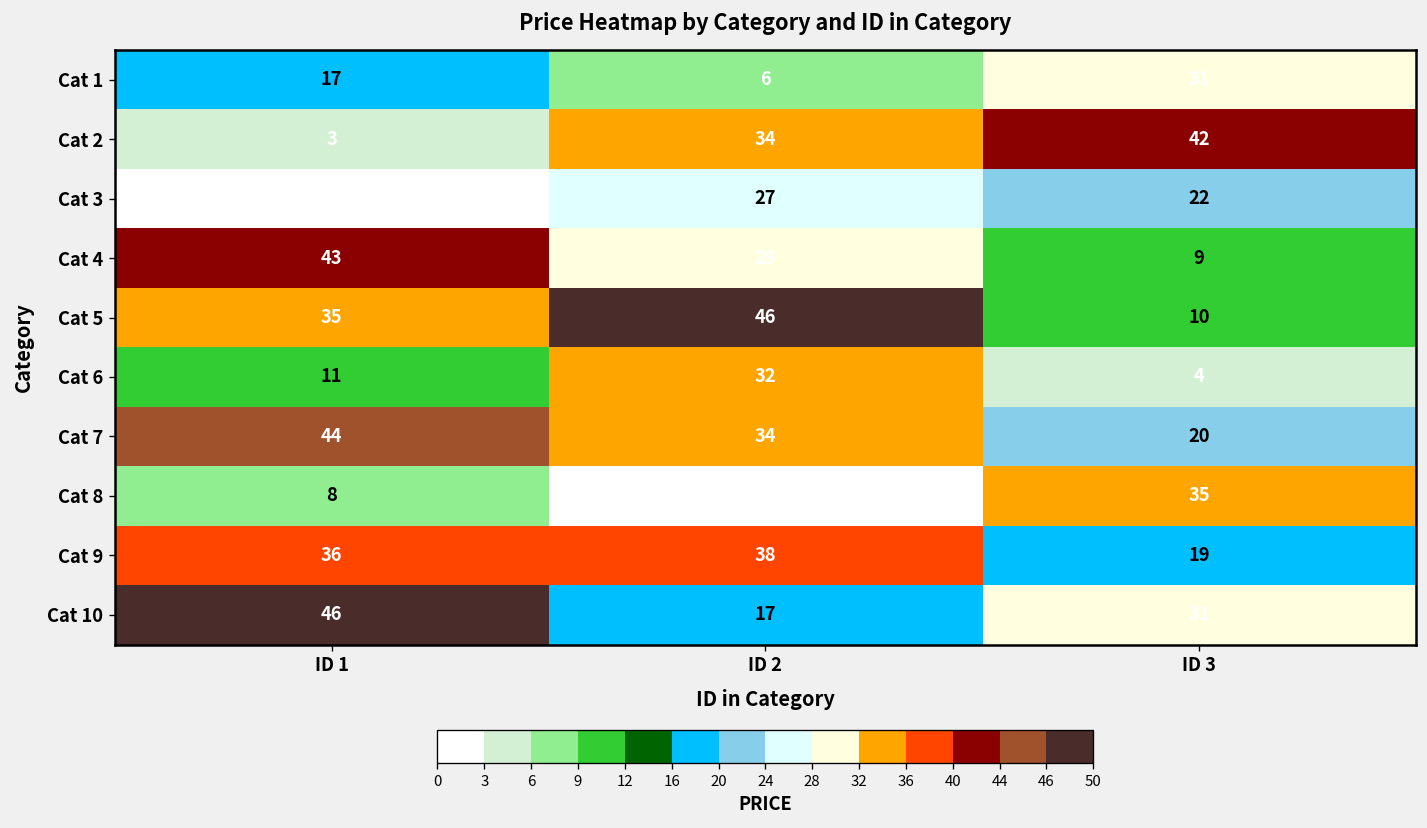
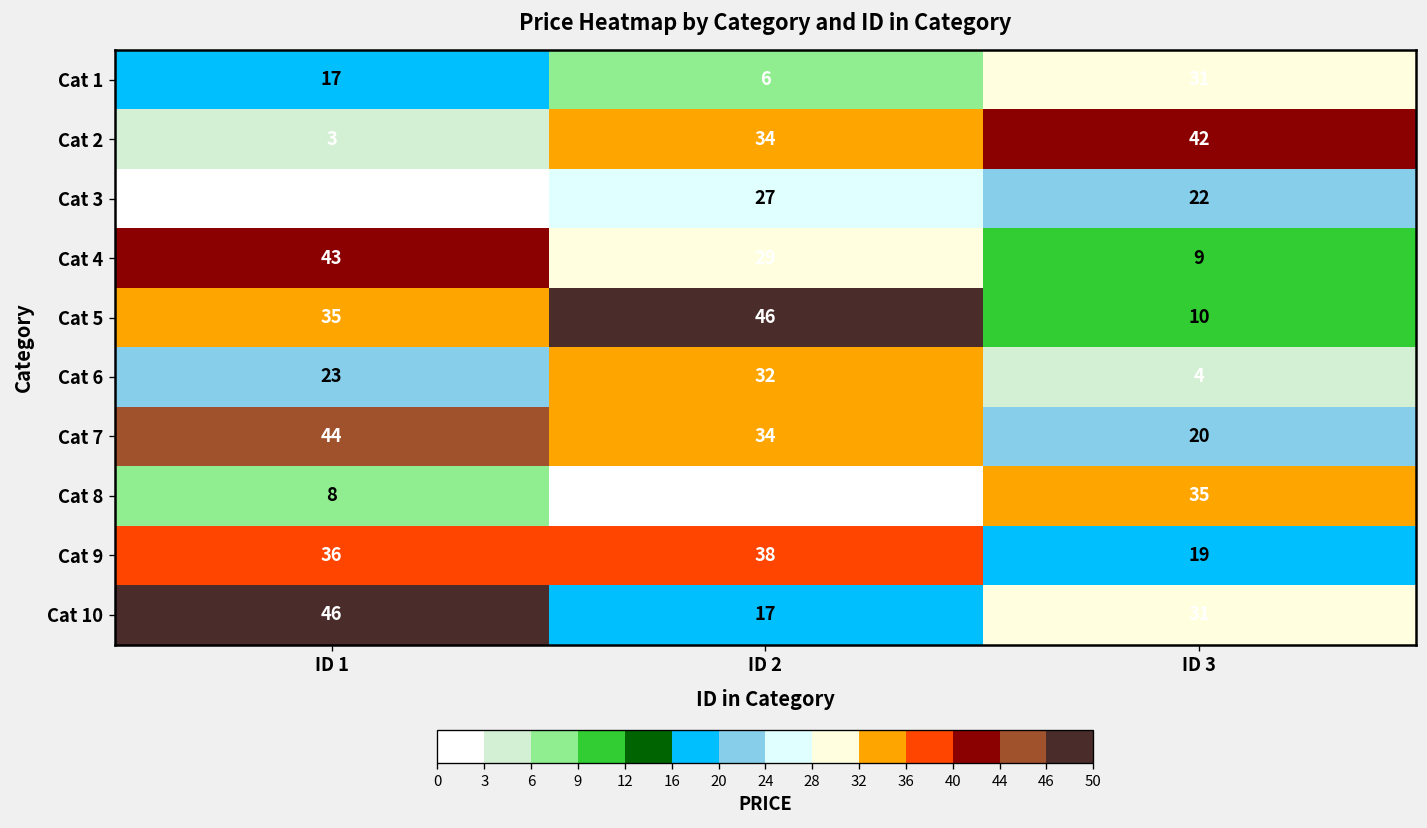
  {
    "Cat 1": {
      "ID 1": 17,
      "ID 2": 6
    },
    "Cat 2": {
      "ID 2": 34,
      "ID 3": 42
    },
    "Cat 3": {
      "ID 2": 27,
      "ID 3": 22
    },
    "Cat 4": {
      "ID 1": 43,
      "ID 3": 9
    },
    "Cat 5": {
      "ID 1": 35,
      "ID 2": 46,
      "ID 3": 10
    },
    "Cat 6": {
-     "ID 1": 11,
+     "ID 1": 23,
      "ID 2": 32
    },
    "Cat 7": {
      "ID 1": 44,
      "ID 2": 34,
      "ID 3": 20
    },
    "Cat 8": {
      "ID 1": 8,
      "ID 3": 35
    },
    "Cat 9": {
      "ID 1": 36,
      "ID 2": 38,
      "ID 3": 19
    },
    "Cat 10": {
      "ID 1": 46,
      "ID 2": 17
    }
  }
